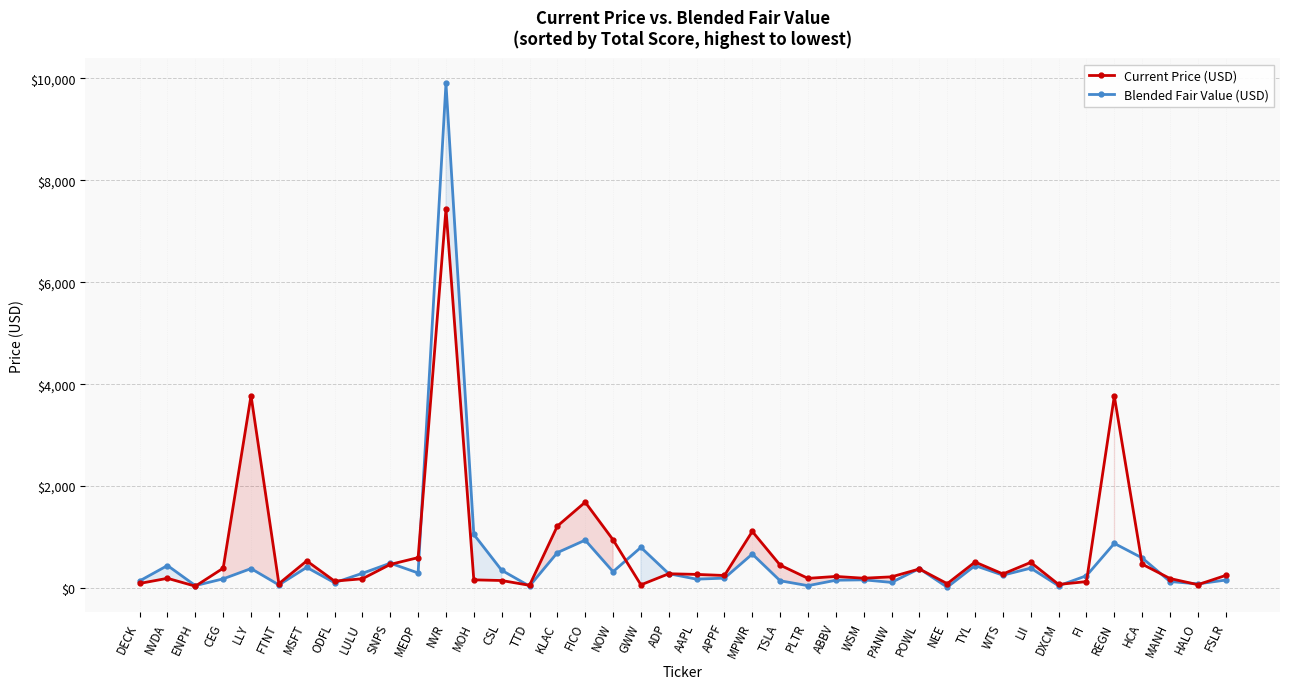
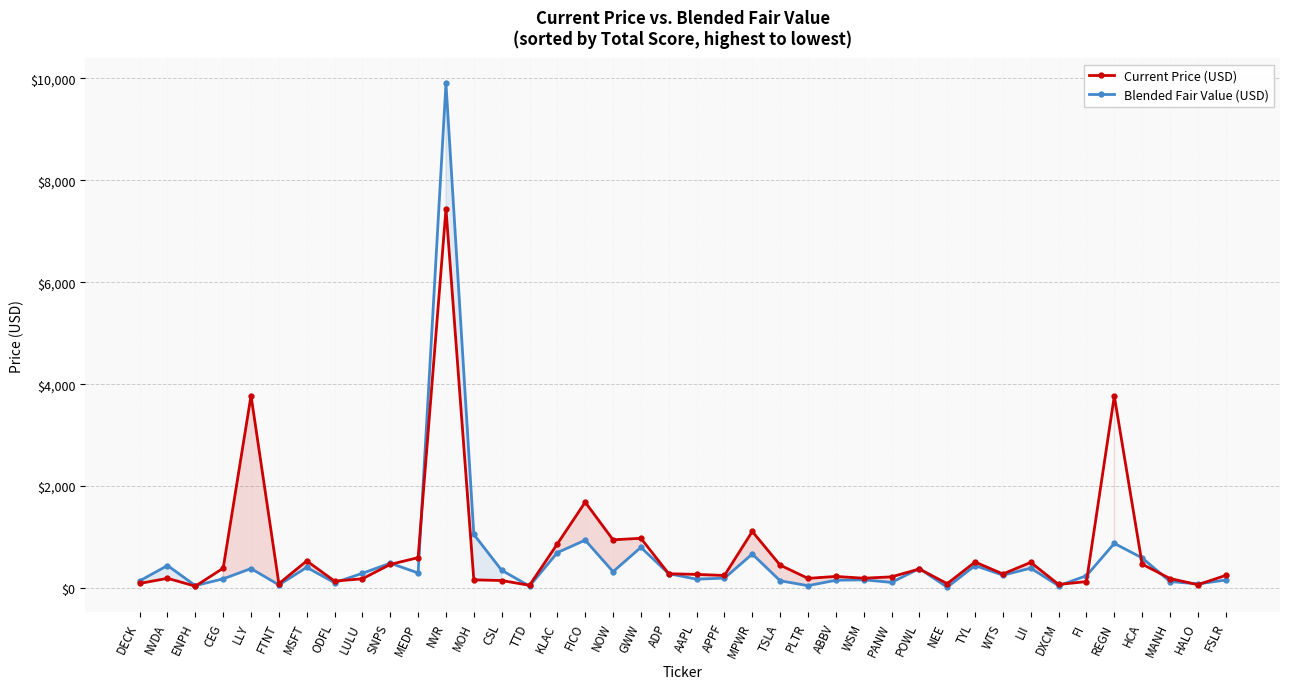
  {
    "Current Price (USD)": {
      "NVDA": "$200",
      "CEG": "$400",
      "LLY": "$3,800",
      "MSFT": "$500",
      "LULU": "$200",
      "MEDP": "$600",
      "NVR": "$7,400",
      "MOH": "$200",
      "CSL": "$100",
-     "KLAC": "$1,200",
+     "KLAC": "$900",
      "FICO": "$1,700",
      "NOW": "$900",
-     "GWW": "$100",
+     "GWW": "$1,000",
      "AAPL": "$300",
      "APPF": "$200",
      "MPWR": "$1,100",
      "TSLA": "$400",
      "PLTR": "$200",
      "ABBV": "$200",
      "PANW": "$200",
      "NEE": "$100",
      "TYL": "$500",
      "LII": "$500",
      "FI": "$100",
      "REGN": "$3,800",
      "HCA": "$500",
      "MANH": "$200",
      "FSLR": "$200"
    },
    "Blended Fair Value (USD)": {
      "NVDA": "$400",
      "CEG": "$200",
      "LLY": "$400",
      "MSFT": "$400",
      "LULU": "$300",
      "MEDP": "$300",
      "NVR": "$9,900",
      "MOH": "$1,100",
      "CSL": "$300",
      "KLAC": "$700",
      "FICO": "$900",
      "NOW": "$300",
      "GWW": "$800",
      "AAPL": "$200",
      "APPF": "$200",
      "MPWR": "$700",
      "TSLA": "$100",
      "PLTR": "$0",
      "ABBV": "$200",
      "PANW": "$100",
      "NEE": "$0",
      "TYL": "$400",
      "LII": "$400",
      "FI": "$200",
      "REGN": "$900",
      "HCA": "$600",
      "MANH": "$100",
      "FSLR": "$200"
    }
  }
